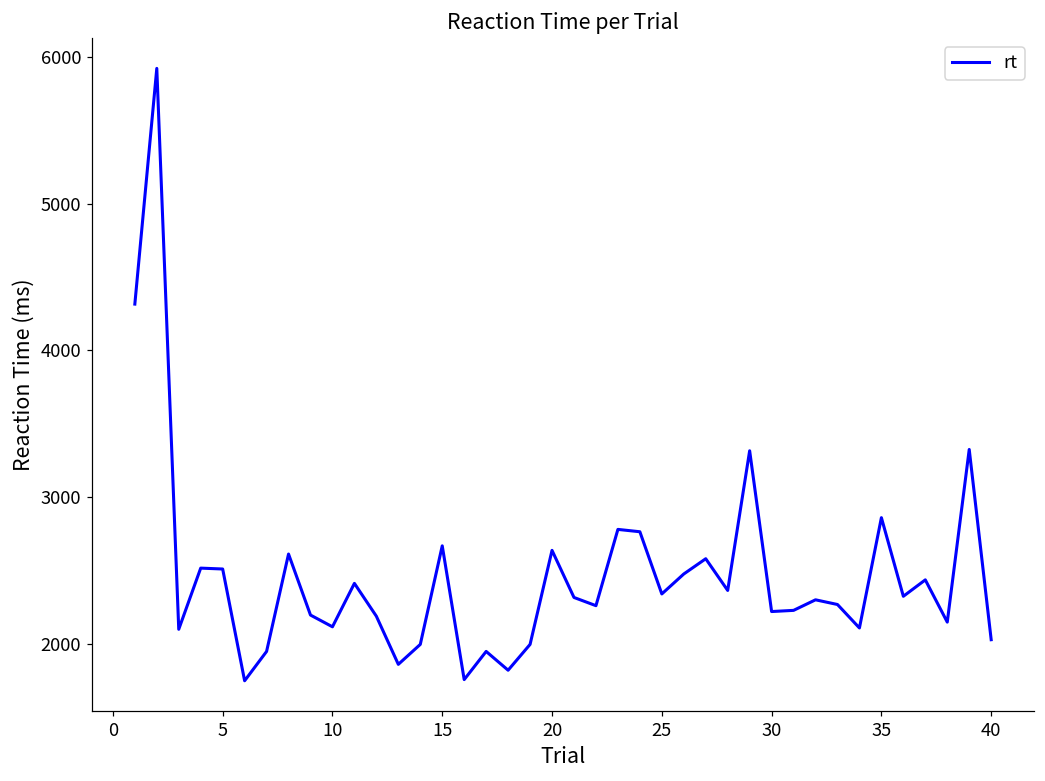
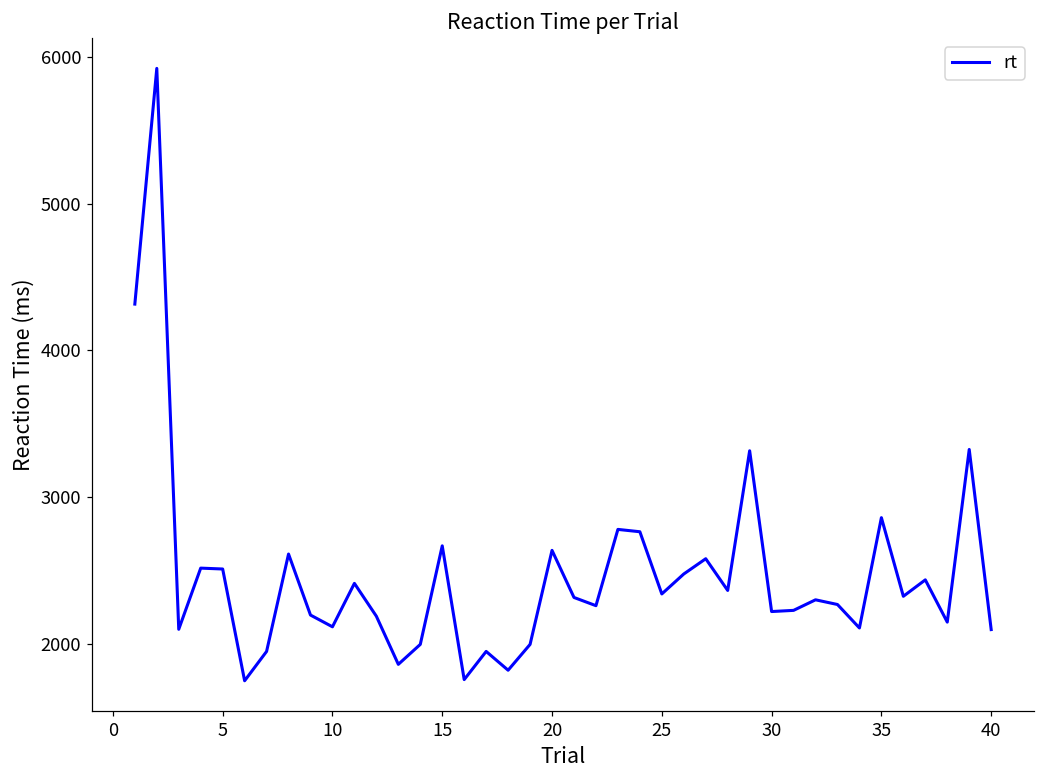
  {
    "5": 2510,
    "10": 2120,
    "15": 2670,
    "20": 2640,
    "25": 2340,
    "30": 2220,
    "35": 2860,
-   "40": 2030
+   "40": 2100
  }
